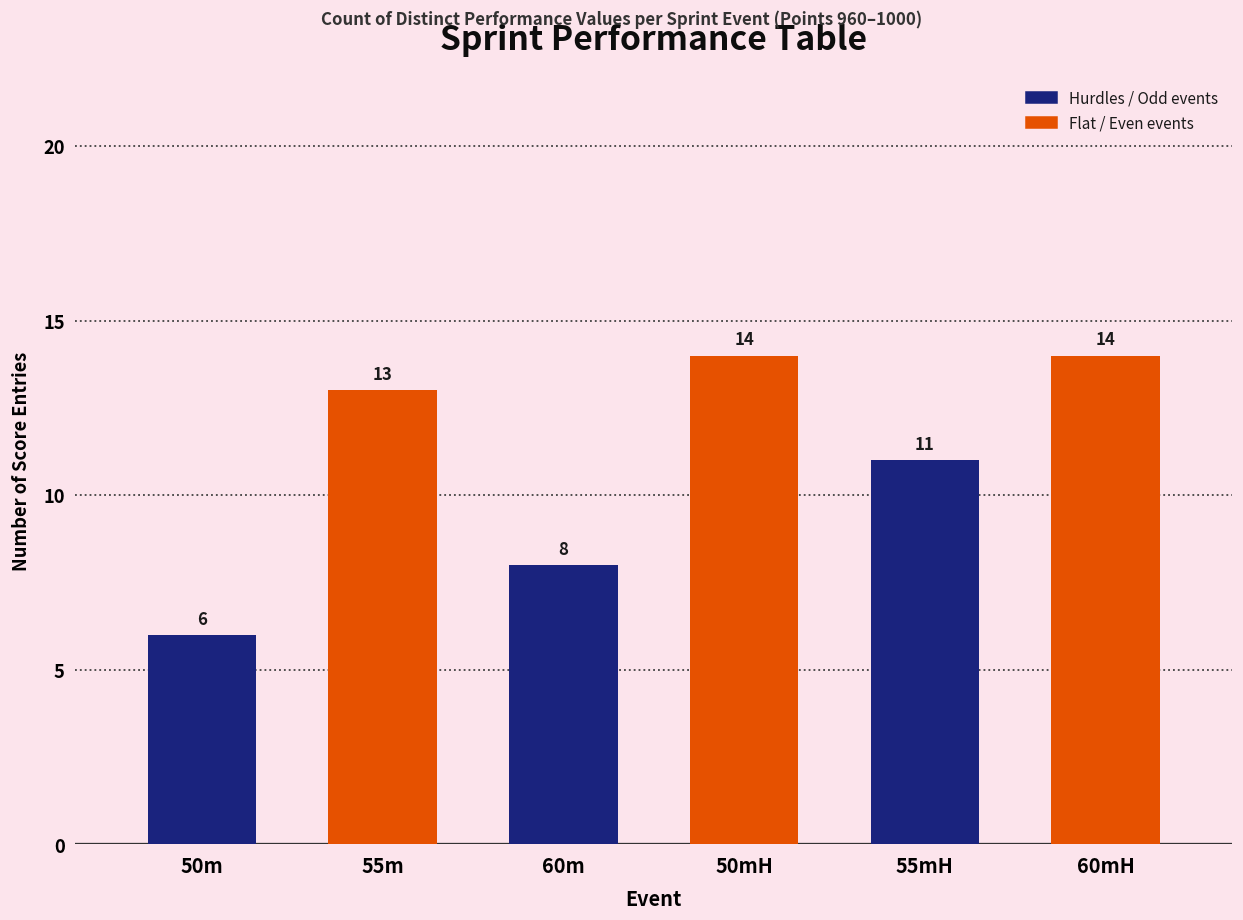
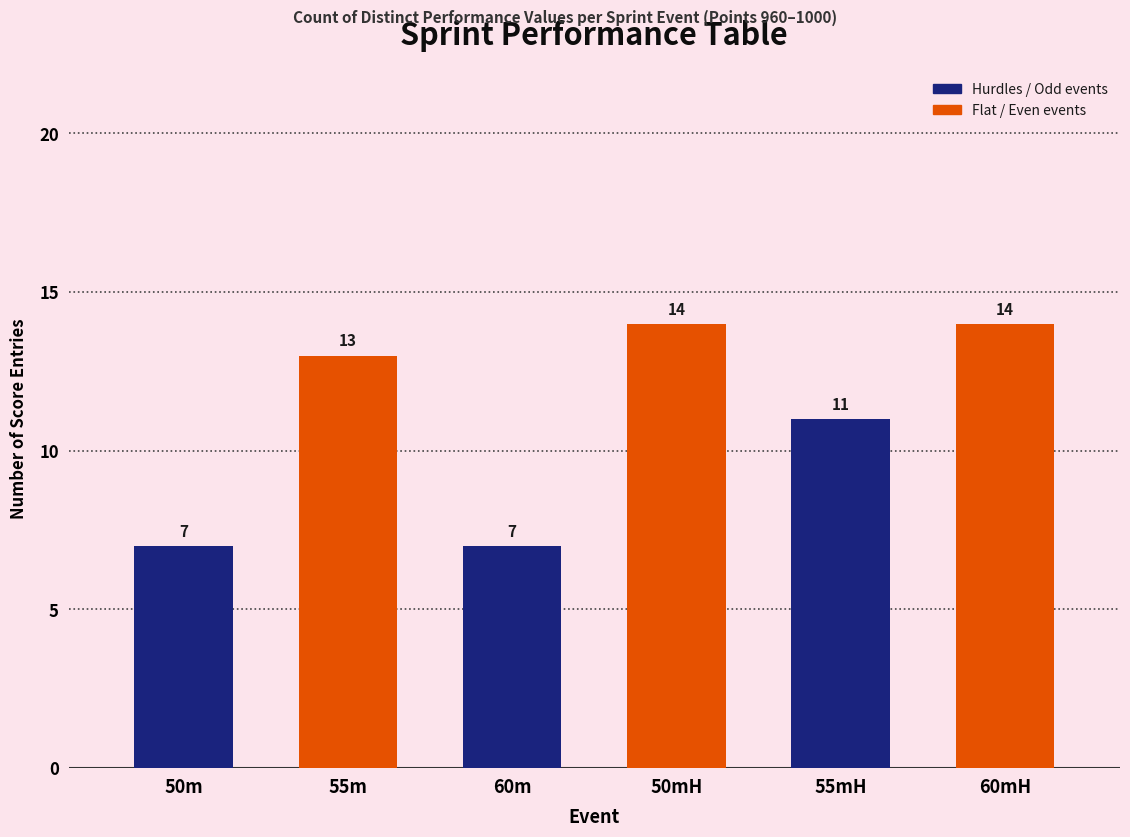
  {
-   "50m": 6,
+   "50m": 7,
    "55m": 13,
-   "60m": 8,
+   "60m": 7,
    "50mH": 14,
    "55mH": 11,
    "60mH": 14
  }
